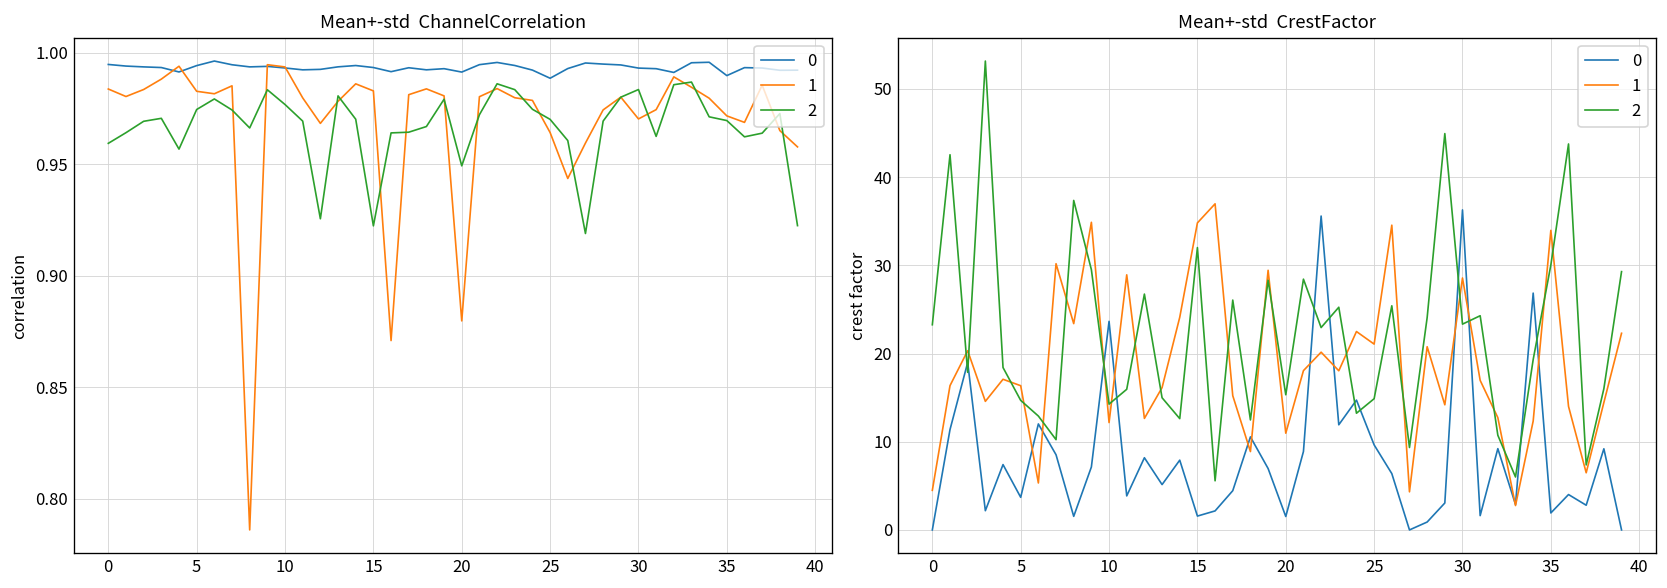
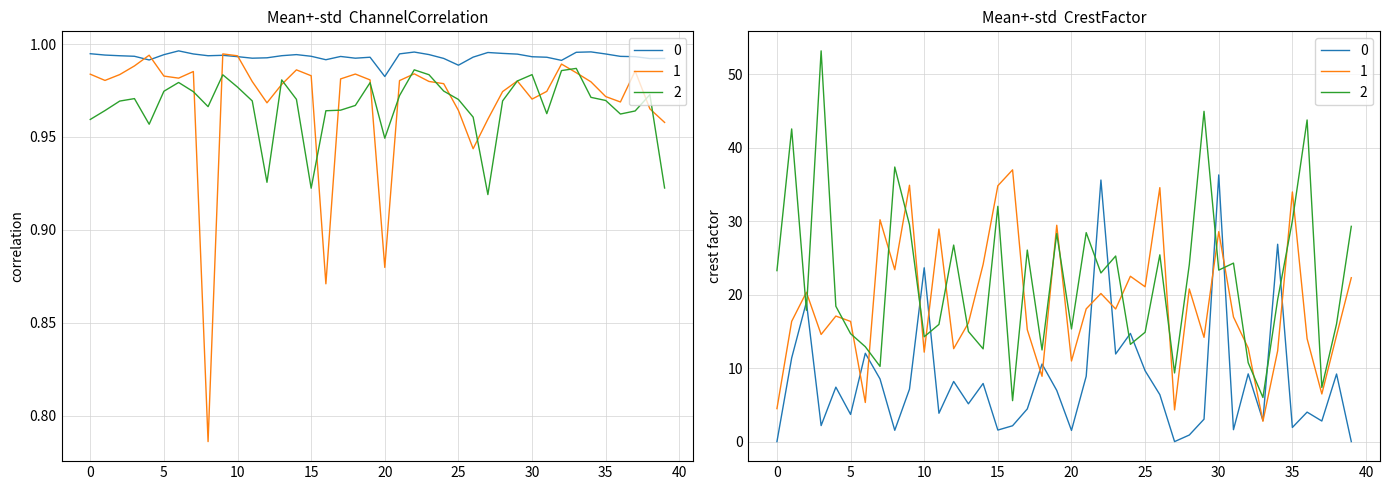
  {
    "Mean+-std ChannelCorrelation": {
      "0": {
        "0": 0.995,
        "5": 0.994,
        "15": 0.993,
-       "20": 0.991,
+       "20": 0.983,
        "25": 0.989,
        "30": 0.993,
-       "35": 0.990
+       "35": 0.995
      },
      "1": {
        "0": 0.984,
        "5": 0.983,
        "15": 0.983,
        "20": 0.880,
        "25": 0.964,
        "30": 0.970,
        "35": 0.972
      },
      "2": {
        "0": 0.959,
        "5": 0.975,
        "10": 0.977,
        "15": 0.922,
        "20": 0.949,
        "25": 0.970,
        "30": 0.984,
        "35": 0.970
      }
    },
    "Mean+-std CrestFactor": {
      "0": {
        "0": 0,
        "5": 4,
        "10": 24,
        "15": 2,
        "20": 2,
        "25": 10,
        "30": 36,
        "35": 2
      },
      "1": {
        "0": 4,
        "5": 16,
        "10": 12,
        "15": 35,
        "20": 11,
        "25": 21,
        "30": 29,
        "35": 34
      },
      "2": {
        "0": 23,
        "5": 15,
        "10": 14,
        "15": 32,
        "20": 15,
        "25": 15,
        "30": 23,
        "35": 30
      }
    }
  }
